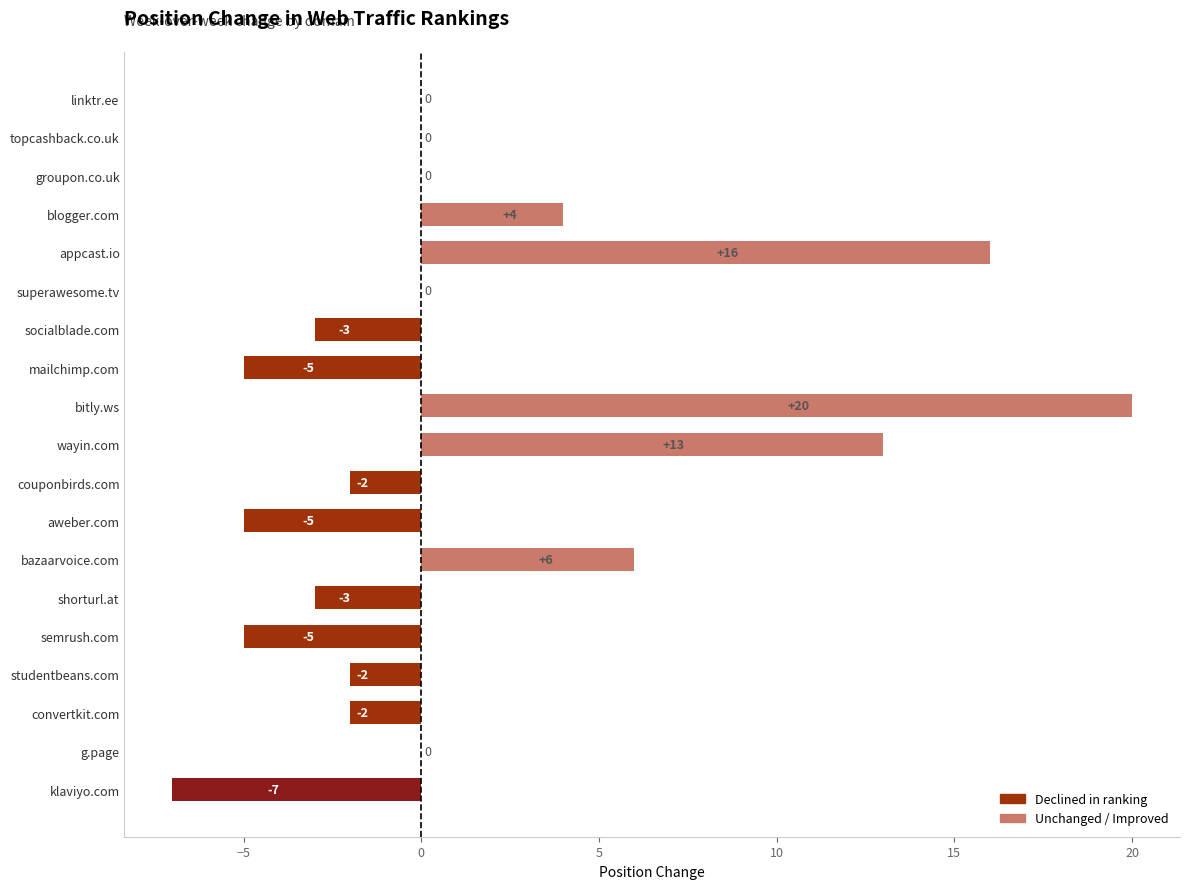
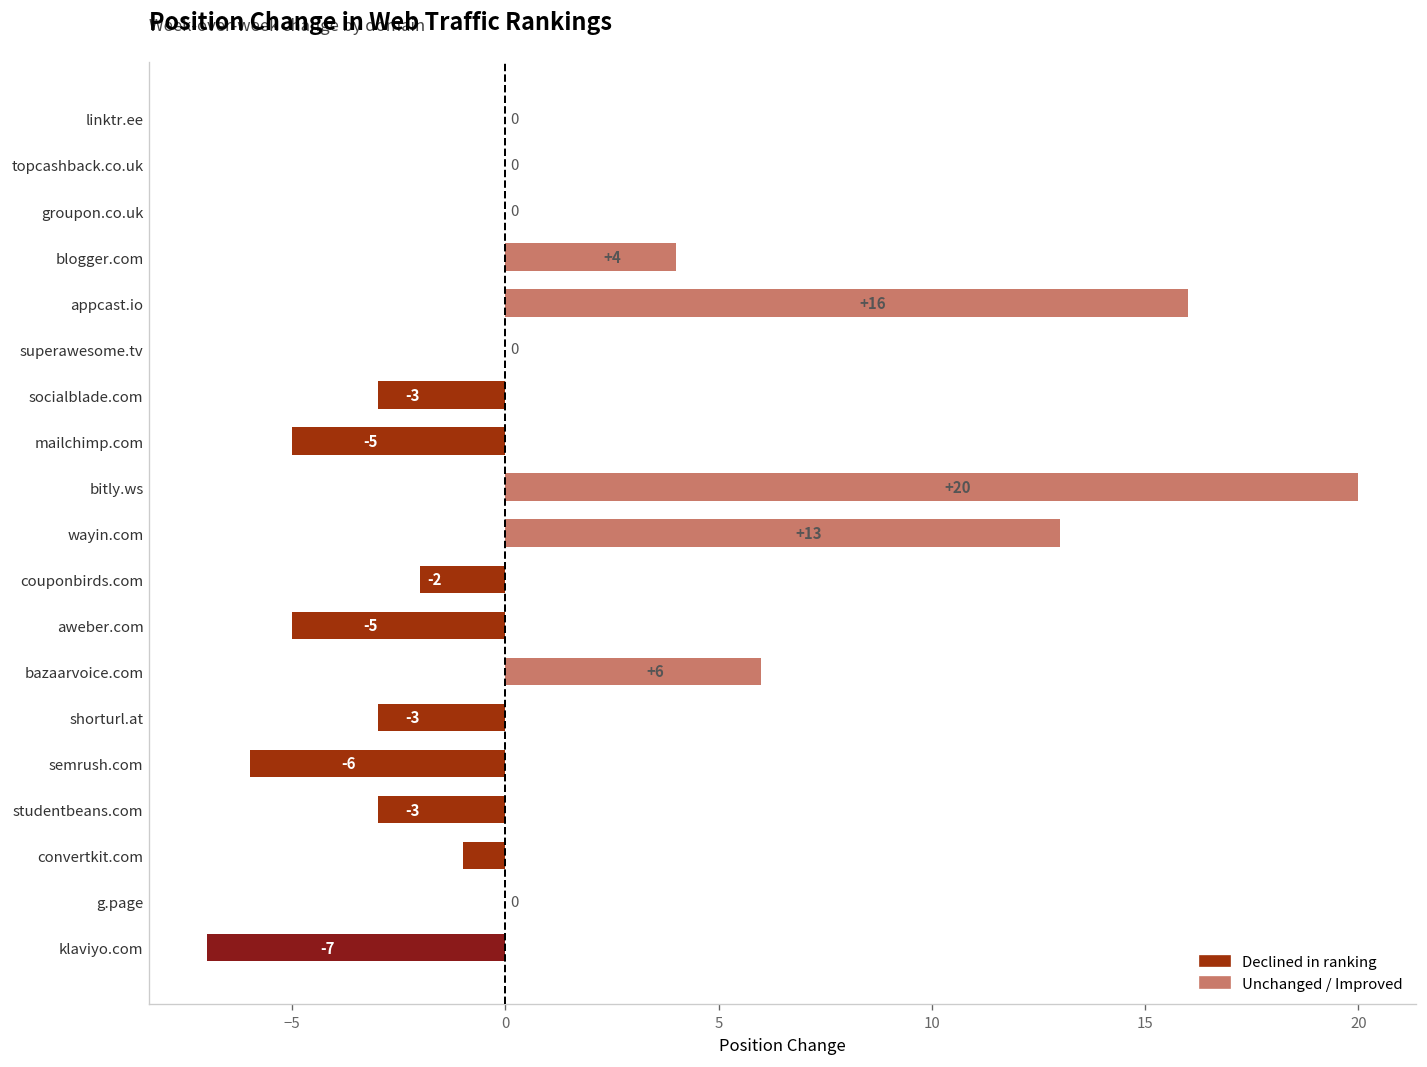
  {
    "linktr.ee": "0",
    "topcashback.co.uk": "0",
    "groupon.co.uk": "0",
    "blogger.com": "+4",
    "appcast.io": "+16",
    "superawesome.tv": "0",
    "socialblade.com": "-3",
    "mailchimp.com": "-5",
    "bitly.ws": "+20",
    "wayin.com": "+13",
    "couponbirds.com": "-2",
    "aweber.com": "-5",
    "bazaarvoice.com": "+6",
    "shorturl.at": "-3",
-   "semrush.com": "-5",
-   "studentbeans.com": "-2",
-   "convertkit.com": "-2",
+   "semrush.com": "-6",
+   "studentbeans.com": "-3",
+   "convertkit.com": "-1",
    "g.page": "0",
    "klaviyo.com": "-7"
  }
